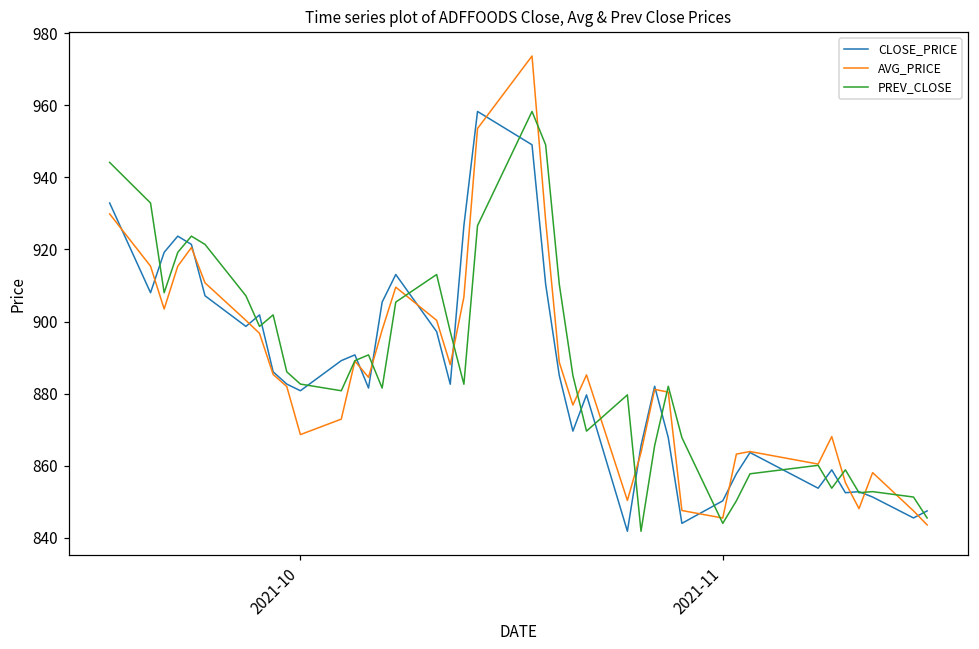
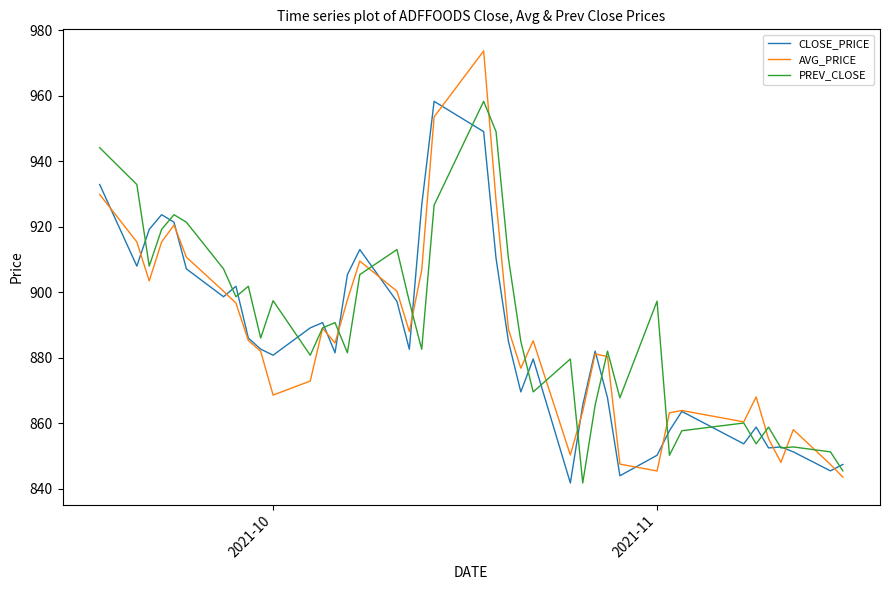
  {
    "CLOSE_PRICE": {
      "2021-10": 881,
      "2021-11": 850
    },
    "AVG_PRICE": {
      "2021-10": 869,
      "2021-11": 845
    },
    "PREV_CLOSE": {
-     "2021-10": 883,
-     "2021-11": 844
+     "2021-10": 897,
+     "2021-11": 897
    }
  }
